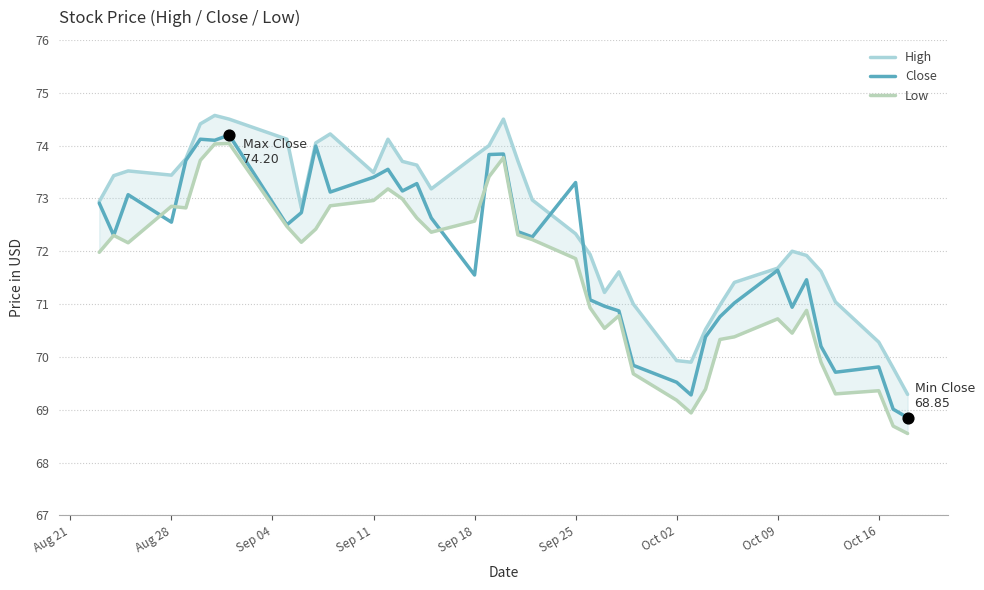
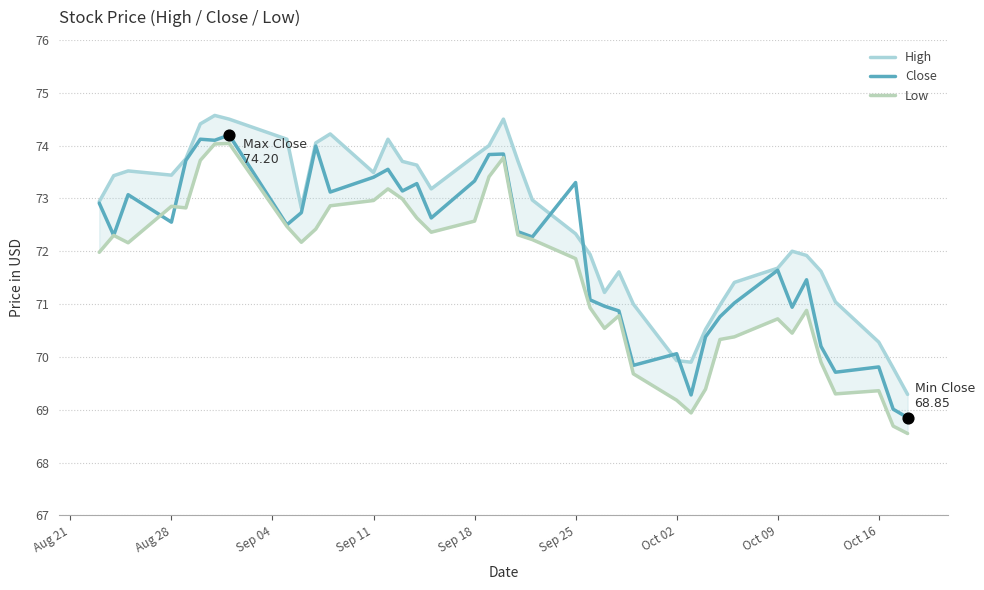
  {
    "Close": {
      "Aug 28": 72.6,
      "Sep 11": 73.4,
-     "Sep 18": 71.6,
+     "Sep 18": 73.3,
      "Sep 25": 73.3,
-     "Oct 02": 69.5,
+     "Oct 02": 70.1,
      "Oct 16": 69.8
    }
  }
